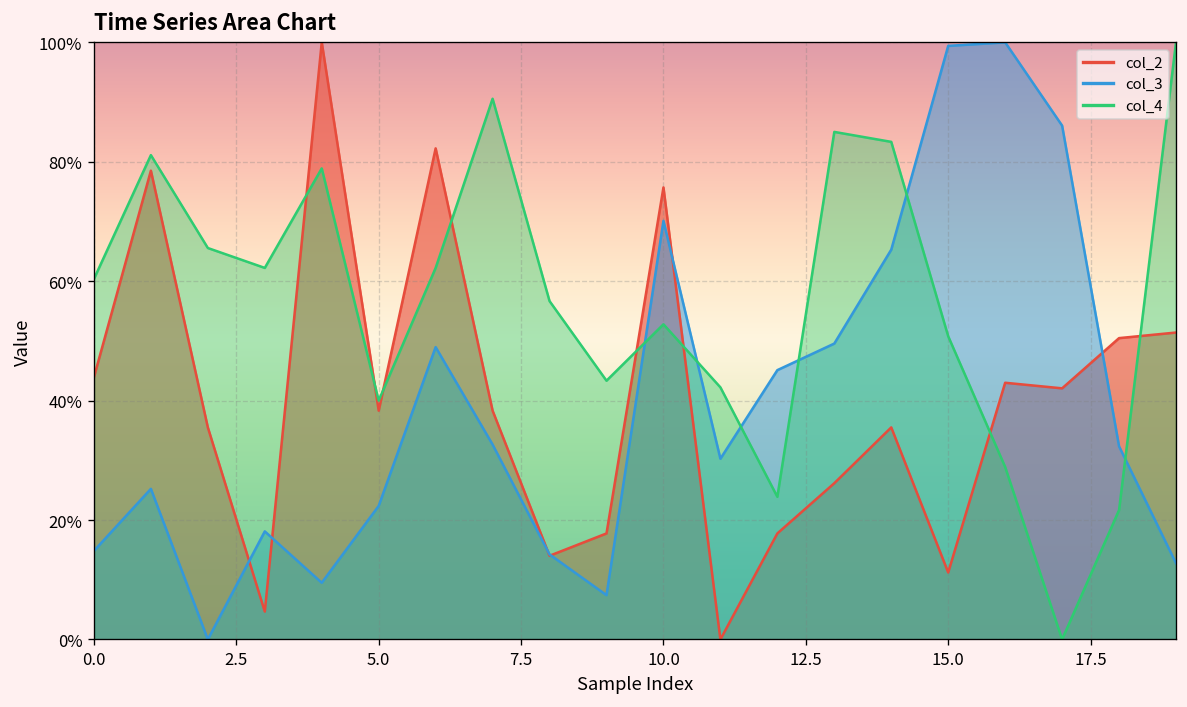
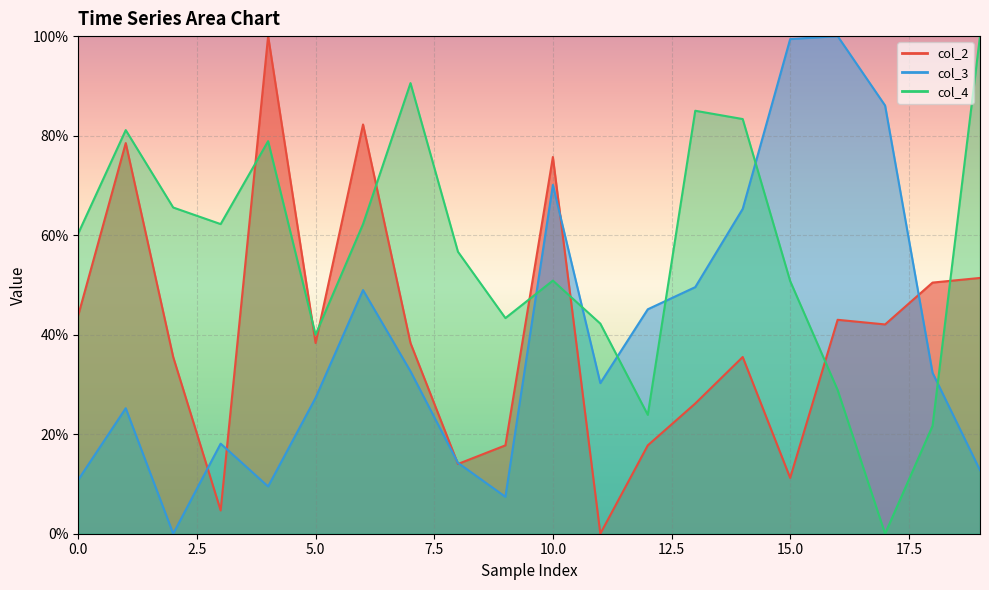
  {
    "col_2": {
      "0.0": "44%",
      "5.0": "38%",
      "10.0": "76%",
      "15.0": "11%"
    },
    "col_3": {
-     "0.0": "15%",
-     "5.0": "22%",
+     "0.0": "11%",
+     "5.0": "27%",
      "10.0": "70%",
      "15.0": "99%"
    },
    "col_4": {
      "0.0": "60%",
      "5.0": "40%",
-     "10.0": "53%",
+     "10.0": "51%",
      "15.0": "51%"
    }
  }
